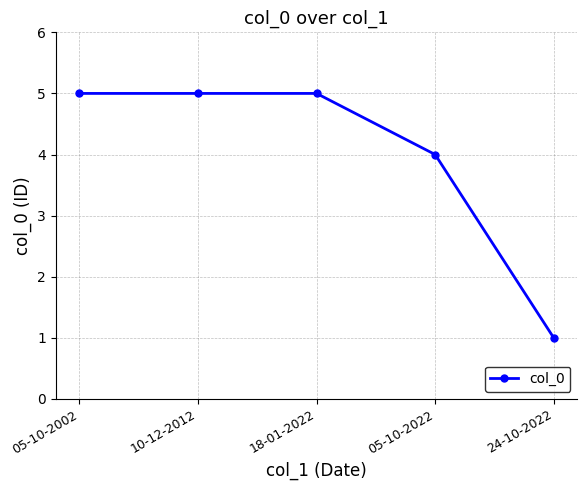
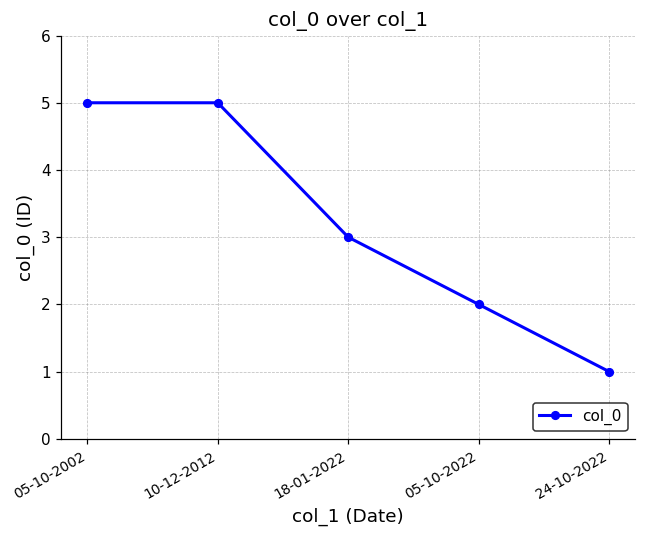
  {
    "05-10-2002": 5,
    "10-12-2012": 5,
-   "18-01-2022": 5,
-   "05-10-2022": 4,
+   "18-01-2022": 3,
+   "05-10-2022": 2,
    "24-10-2022": 1
  }
